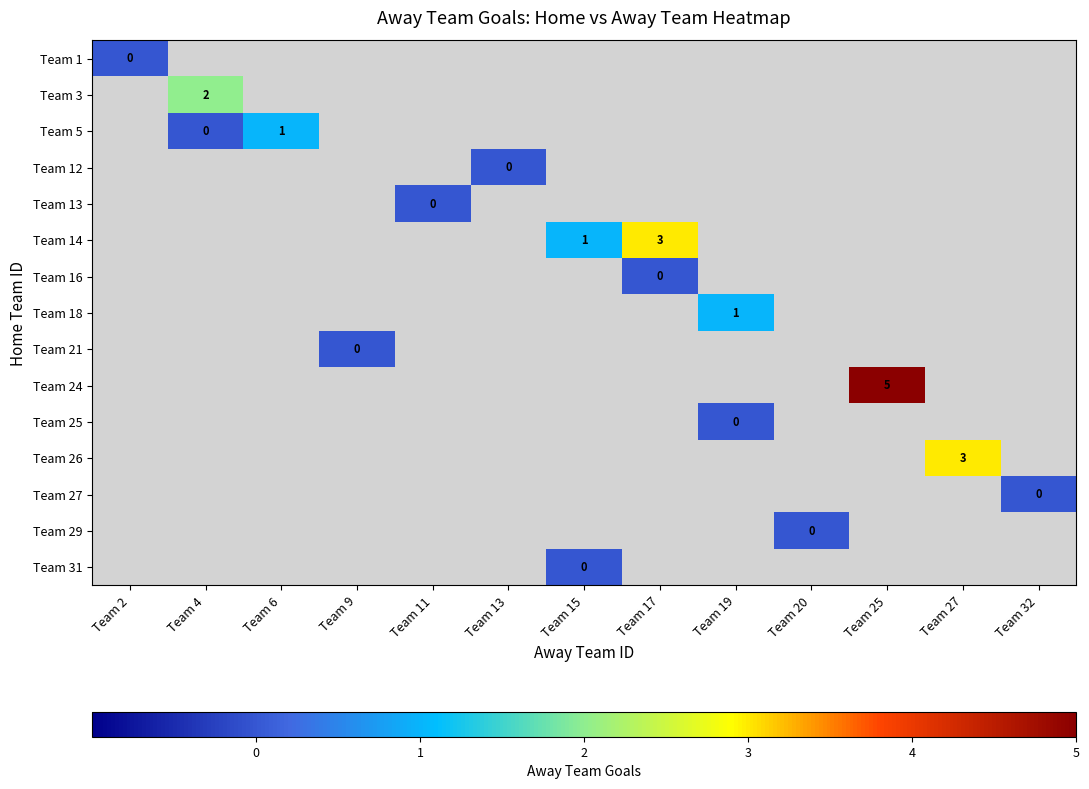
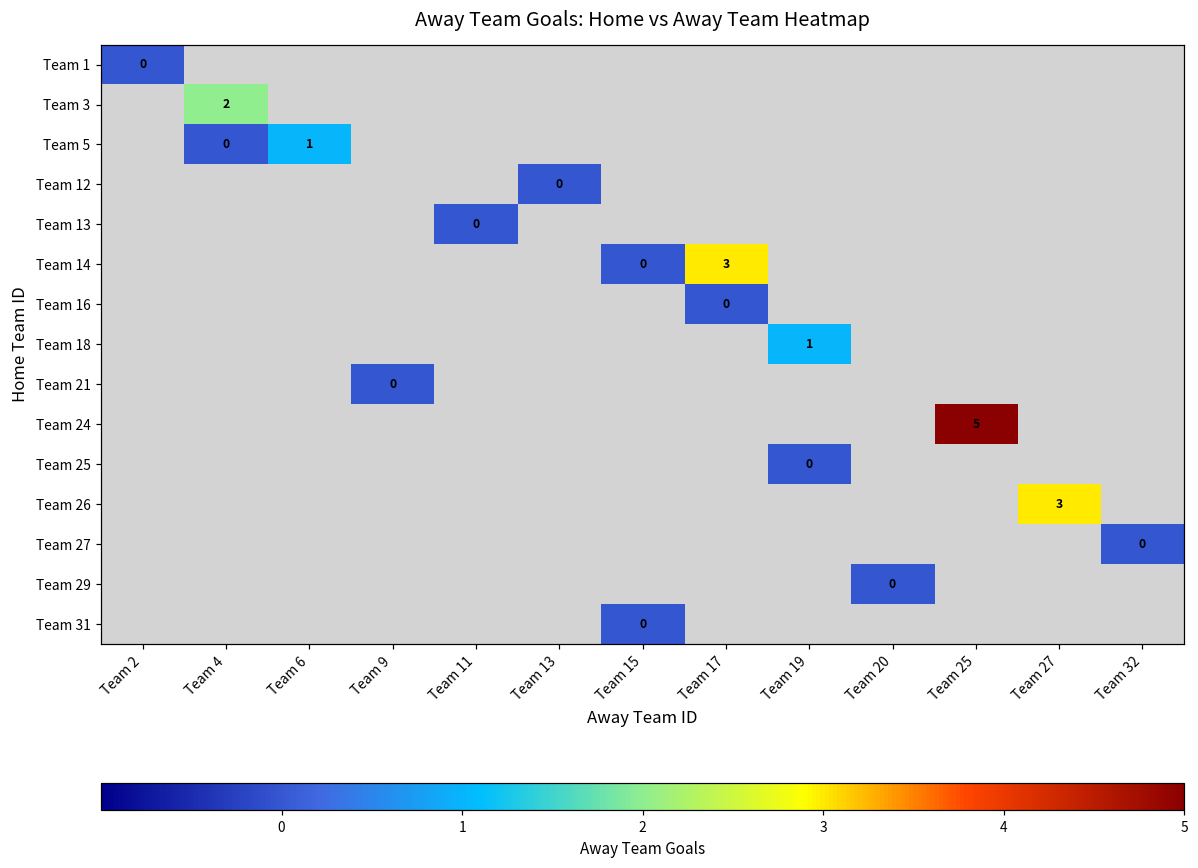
  {
    "Team 1": {
      "Team 2": 0
    },
    "Team 3": {
      "Team 4": 2
    },
    "Team 5": {
      "Team 4": 0,
      "Team 6": 1
    },
    "Team 12": {
      "Team 13": 0
    },
    "Team 13": {
      "Team 11": 0
    },
    "Team 14": {
-     "Team 15": 1,
+     "Team 15": 0,
      "Team 17": 3
    },
    "Team 16": {
      "Team 17": 0
    },
    "Team 18": {
      "Team 19": 1
    },
    "Team 21": {
      "Team 9": 0
    },
    "Team 24": {
      "Team 25": 5
    },
    "Team 25": {
      "Team 19": 0
    },
    "Team 26": {
      "Team 27": 3
    },
    "Team 27": {
      "Team 32": 0
    },
    "Team 29": {
      "Team 20": 0
    },
    "Team 31": {
      "Team 15": 0
    }
  }
